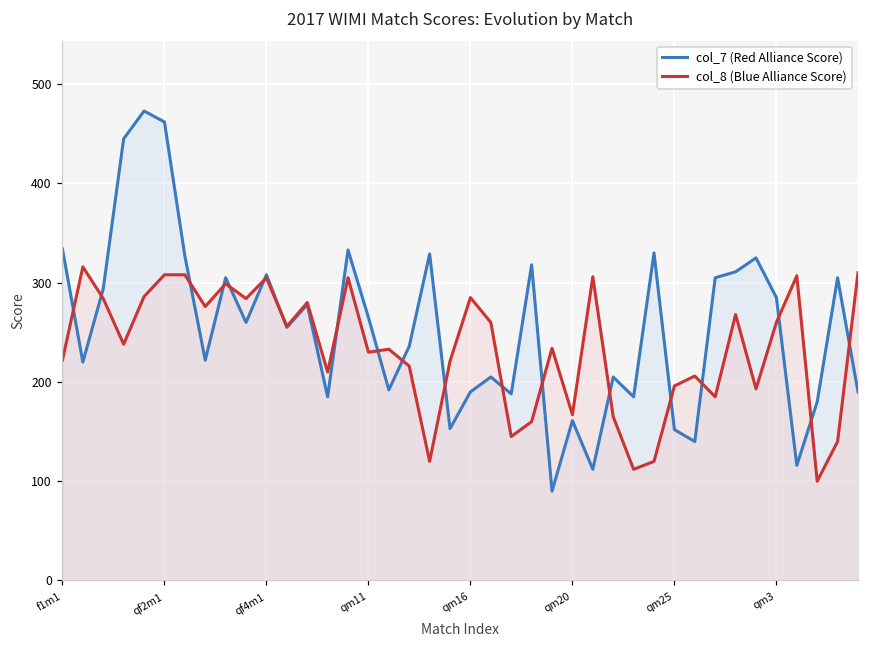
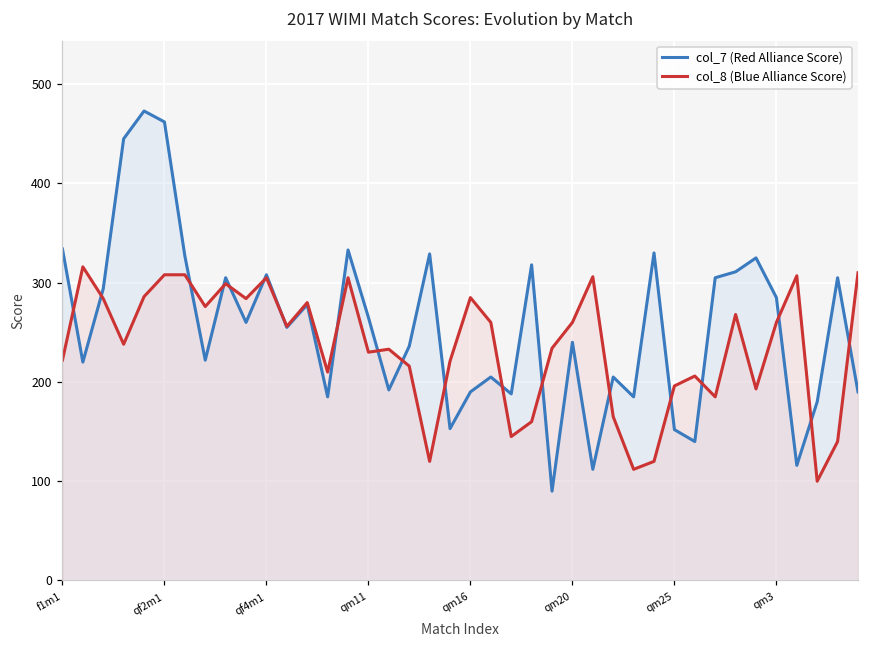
  {
    "col_7 (Red Alliance Score)": {
      "f1m1": 330,
      "qf2m1": 460,
      "qf4m1": 310,
      "qm11": 270,
      "qm16": 190,
-     "qm20": 160,
+     "qm20": 240,
      "qm25": 150,
      "qm3": 290
    },
    "col_8 (Blue Alliance Score)": {
      "f1m1": 220,
      "qf2m1": 310,
      "qf4m1": 310,
      "qm11": 230,
      "qm16": 290,
-     "qm20": 170,
+     "qm20": 260,
      "qm25": 200,
      "qm3": 260
    }
  }
